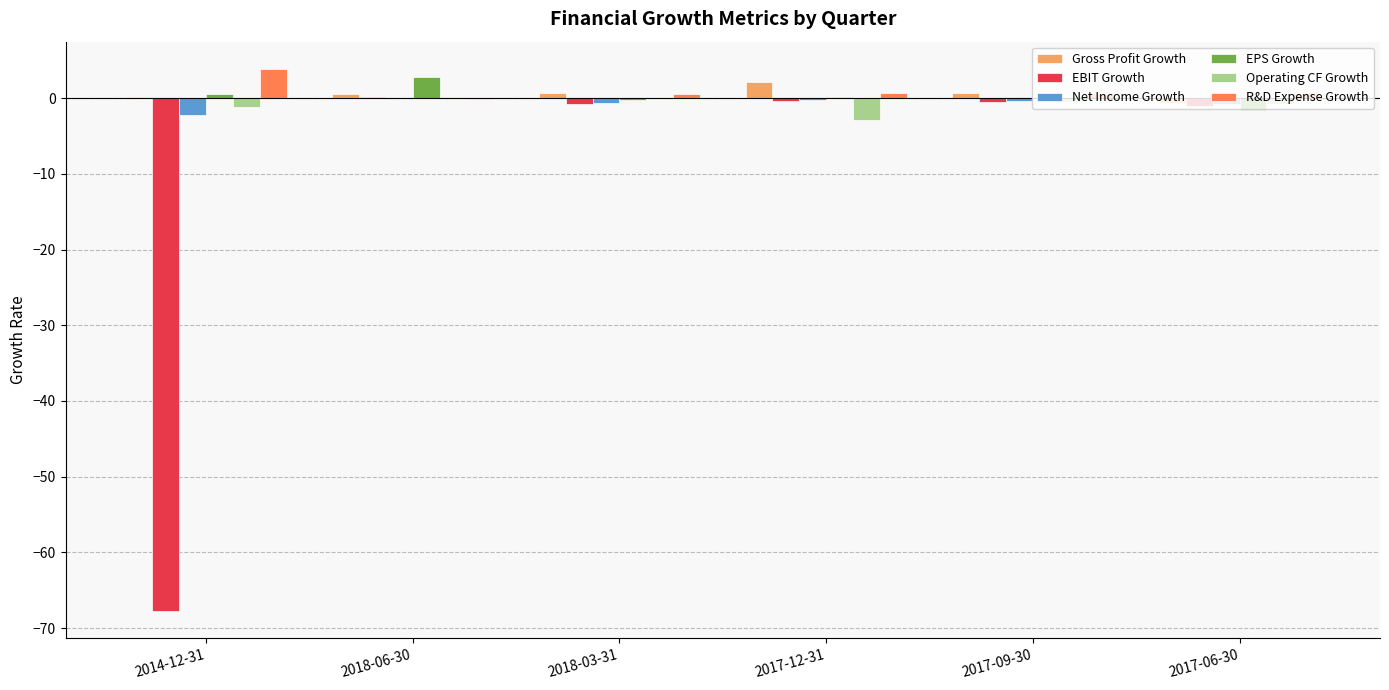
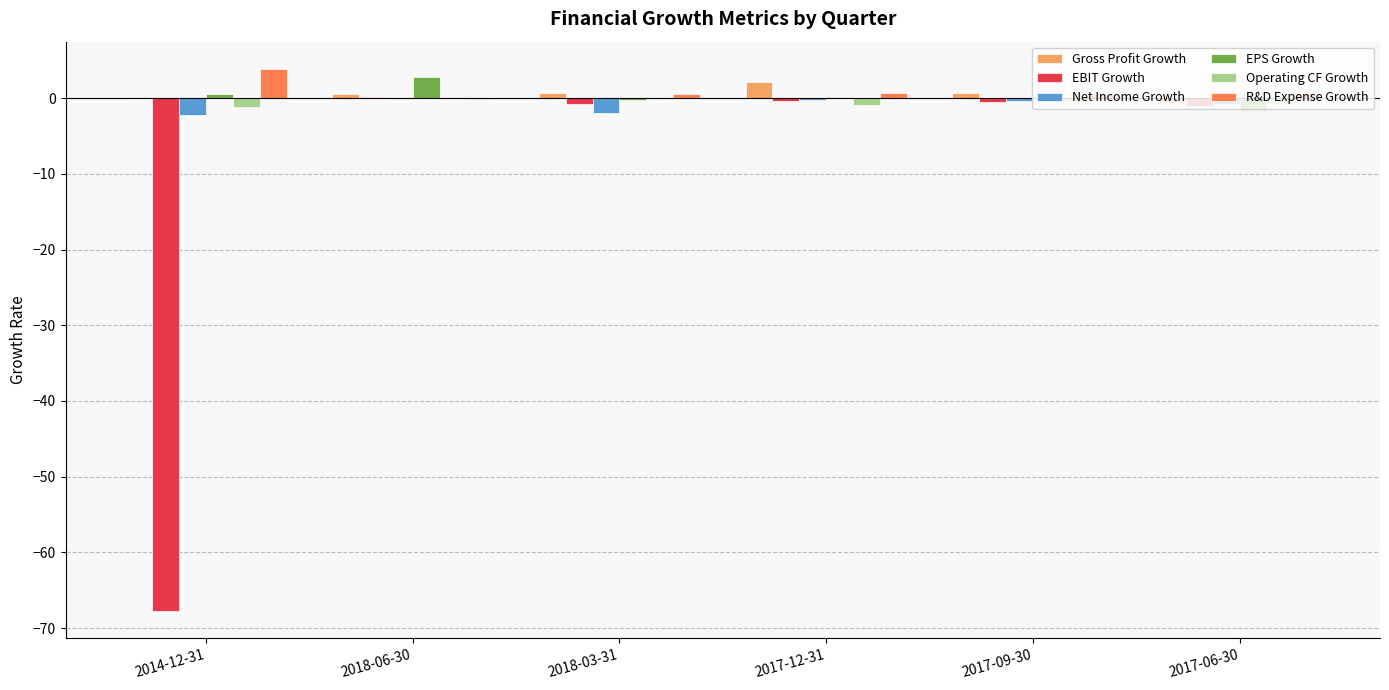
  {
    "EBIT Growth": {
      "2014-12-31": -68,
      "2018-03-31": -1,
      "2017-12-31": 0,
      "2017-09-30": 0
    },
    "Net Income Growth": {
      "2014-12-31": -2,
-     "2018-03-31": -1,
+     "2018-03-31": -2,
      "2017-09-30": 0
    },
    "EPS Growth": {
      "2014-12-31": 1,
      "2018-06-30": 3,
      "2017-06-30": -2
    },
    "Operating CF Growth": {
      "2014-12-31": -1,
-     "2017-12-31": -3
+     "2017-12-31": -1
    }
  }
